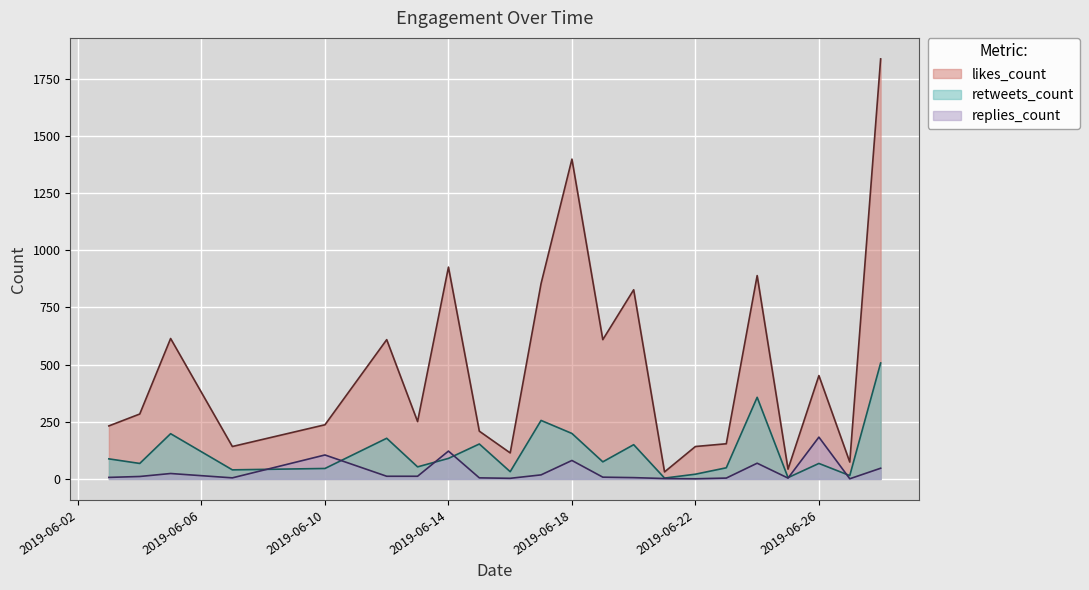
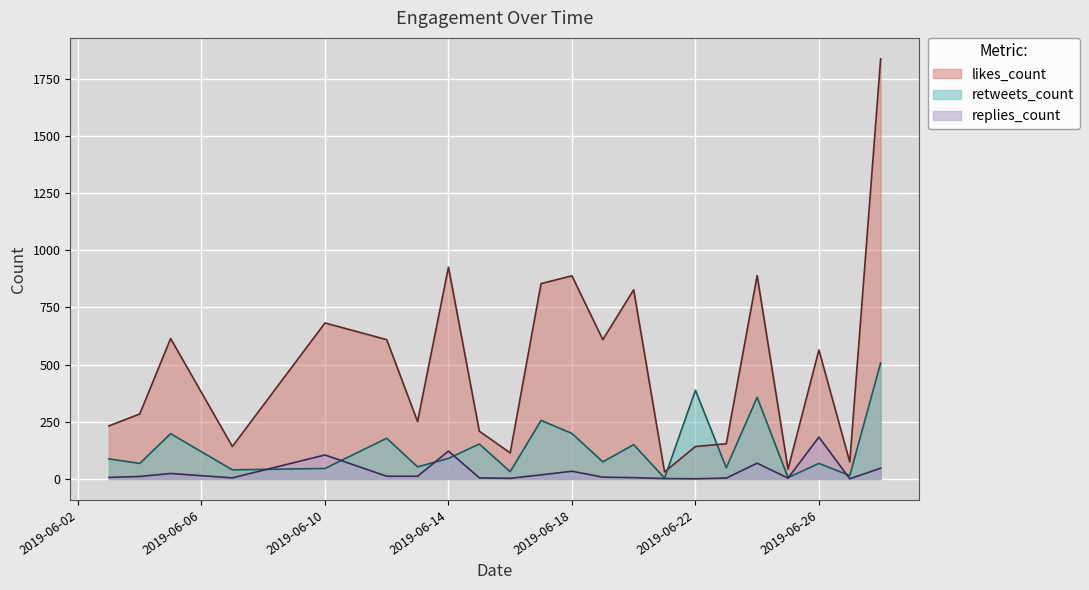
  {
    "likes_count": {
-     "2019-06-10": 240,
+     "2019-06-10": 680,
      "2019-06-14": 930,
-     "2019-06-18": 1400,
+     "2019-06-18": 890,
      "2019-06-22": 140,
-     "2019-06-26": 450
+     "2019-06-26": 560
    },
    "retweets_count": {
      "2019-06-10": 50,
      "2019-06-14": 90,
      "2019-06-18": 200,
-     "2019-06-22": 20,
+     "2019-06-22": 390,
      "2019-06-26": 70
    },
    "replies_count": {
      "2019-06-10": 110,
      "2019-06-14": 120,
-     "2019-06-18": 80,
+     "2019-06-18": 30,
      "2019-06-22": 0,
      "2019-06-26": 180
    }
  }
